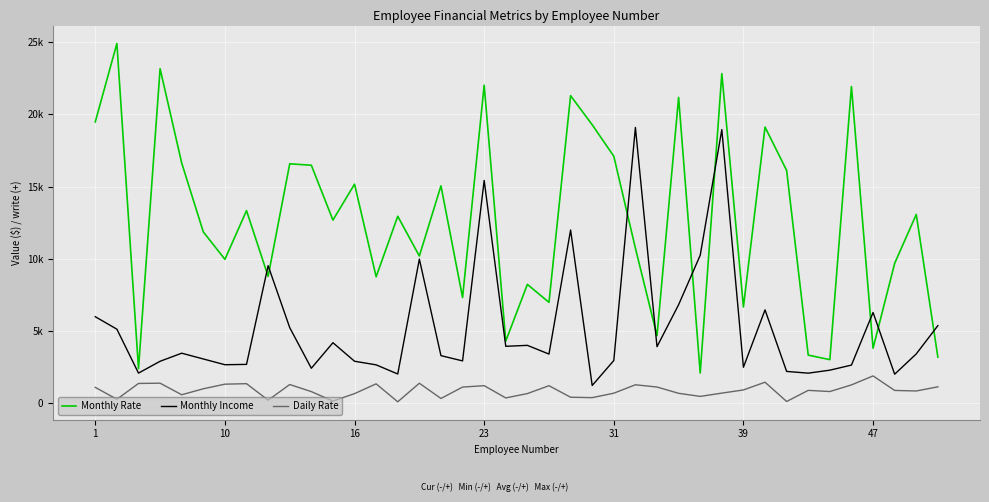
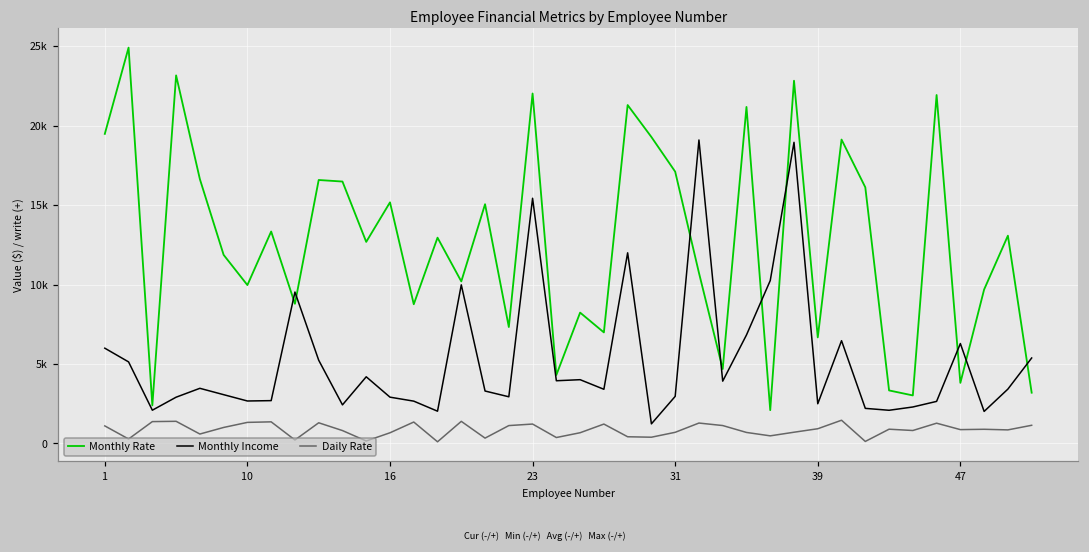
  {
    "Monthly Rate": {
      "47": 3800
    },
    "Monthly Income": {
      "47": 6300
    },
    "Daily Rate": {
-     "47": 1900
+     "47": 900
    }
  }
